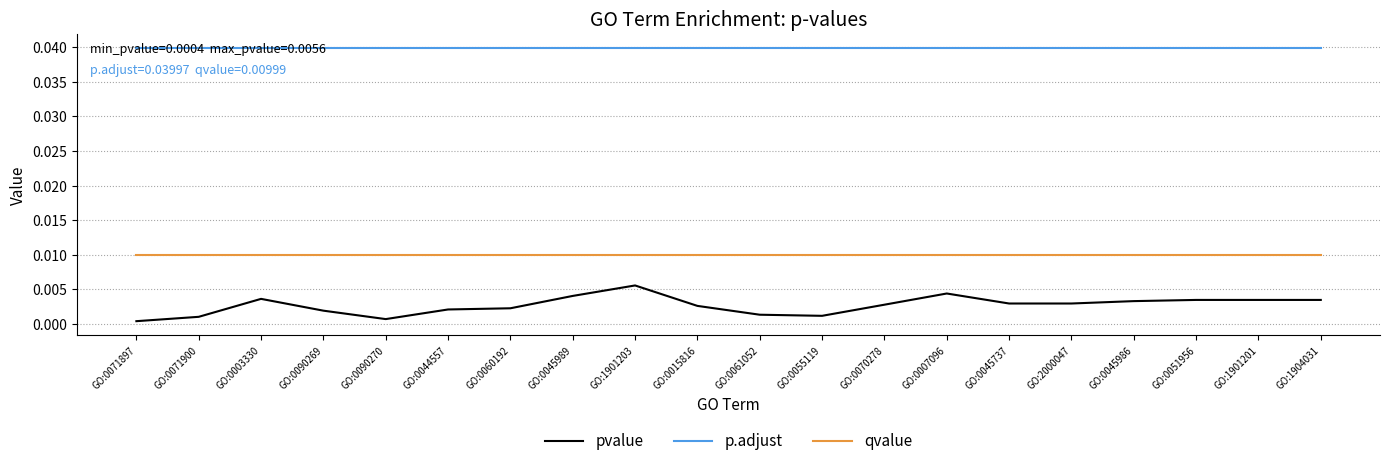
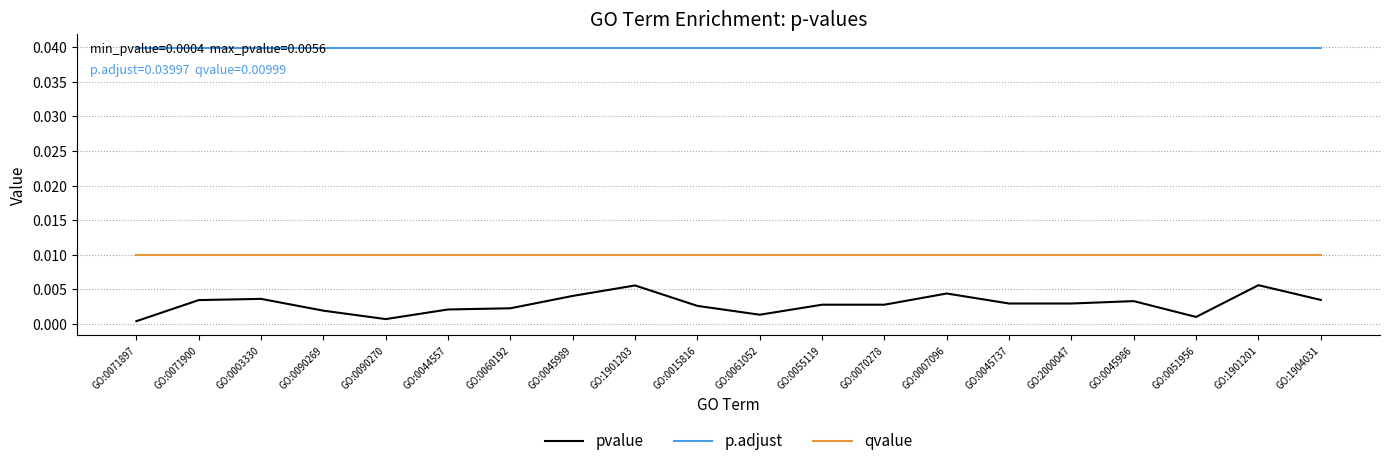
  {
    "pvalue": {
      "GO:0071897": 0.000,
-     "GO:0071900": 0.001,
+     "GO:0071900": 0.003,
      "GO:0003330": 0.004,
      "GO:0090269": 0.002,
      "GO:0090270": 0.001,
      "GO:0044557": 0.002,
      "GO:0060192": 0.002,
      "GO:0045989": 0.004,
      "GO:1901203": 0.006,
      "GO:0015816": 0.003,
      "GO:0061052": 0.001,
-     "GO:0055119": 0.001,
+     "GO:0055119": 0.003,
      "GO:0070278": 0.003,
      "GO:0007096": 0.004,
      "GO:0045737": 0.003,
      "GO:2000047": 0.003,
      "GO:0045986": 0.003,
-     "GO:0051956": 0.003,
-     "GO:1901201": 0.003,
+     "GO:0051956": 0.001,
+     "GO:1901201": 0.006,
      "GO:1904031": 0.003
    },
    "p.adjust": {
      "GO:0071897": 0.03997,
      "GO:0071900": 0.03997,
      "GO:0003330": 0.03997
    },
    "qvalue": {
      "GO:0071897": 0.010,
      "GO:0071900": 0.010,
      "GO:0003330": 0.010,
      "GO:0090269": 0.010,
      "GO:0090270": 0.010,
      "GO:0044557": 0.010,
      "GO:0060192": 0.010,
      "GO:0045989": 0.010,
      "GO:1901203": 0.010,
      "GO:0015816": 0.010,
      "GO:0061052": 0.010,
      "GO:0055119": 0.010,
      "GO:0070278": 0.010,
      "GO:0007096": 0.010,
      "GO:0045737": 0.010,
      "GO:2000047": 0.010,
      "GO:0045986": 0.010,
      "GO:0051956": 0.010,
      "GO:1901201": 0.010,
      "GO:1904031": 0.010
    }
  }
